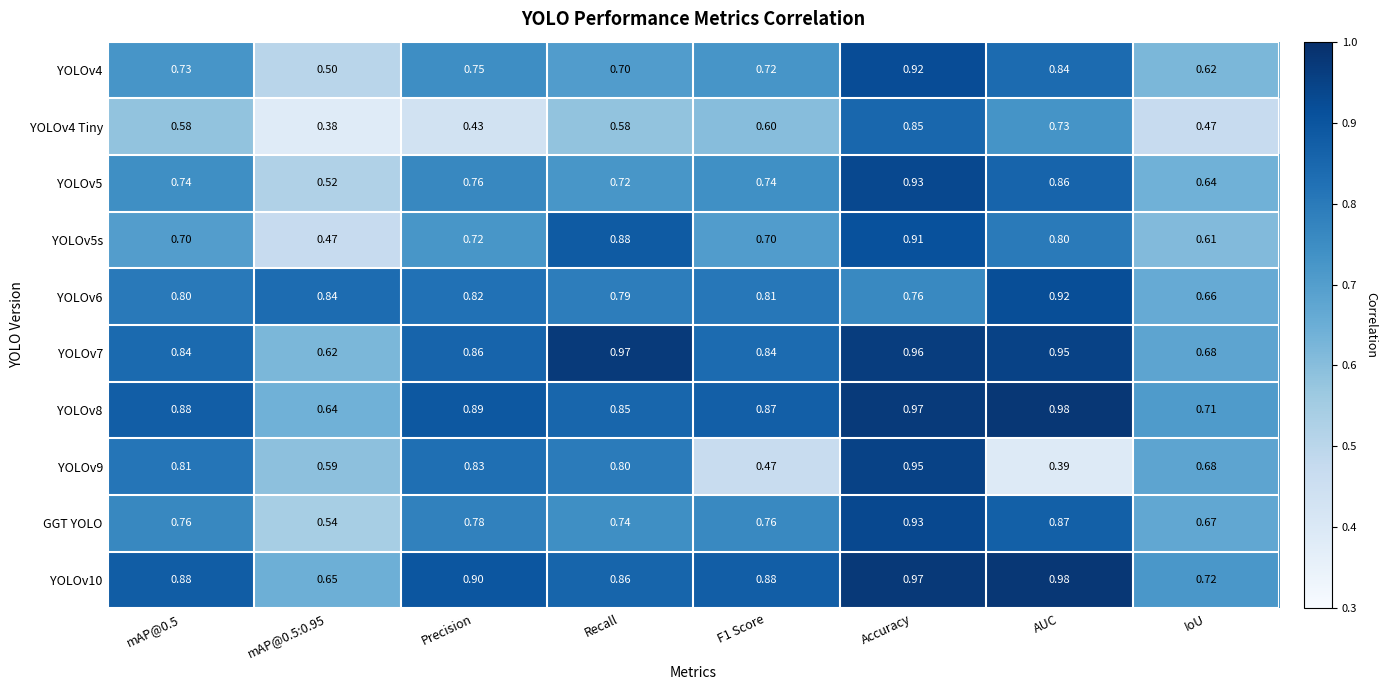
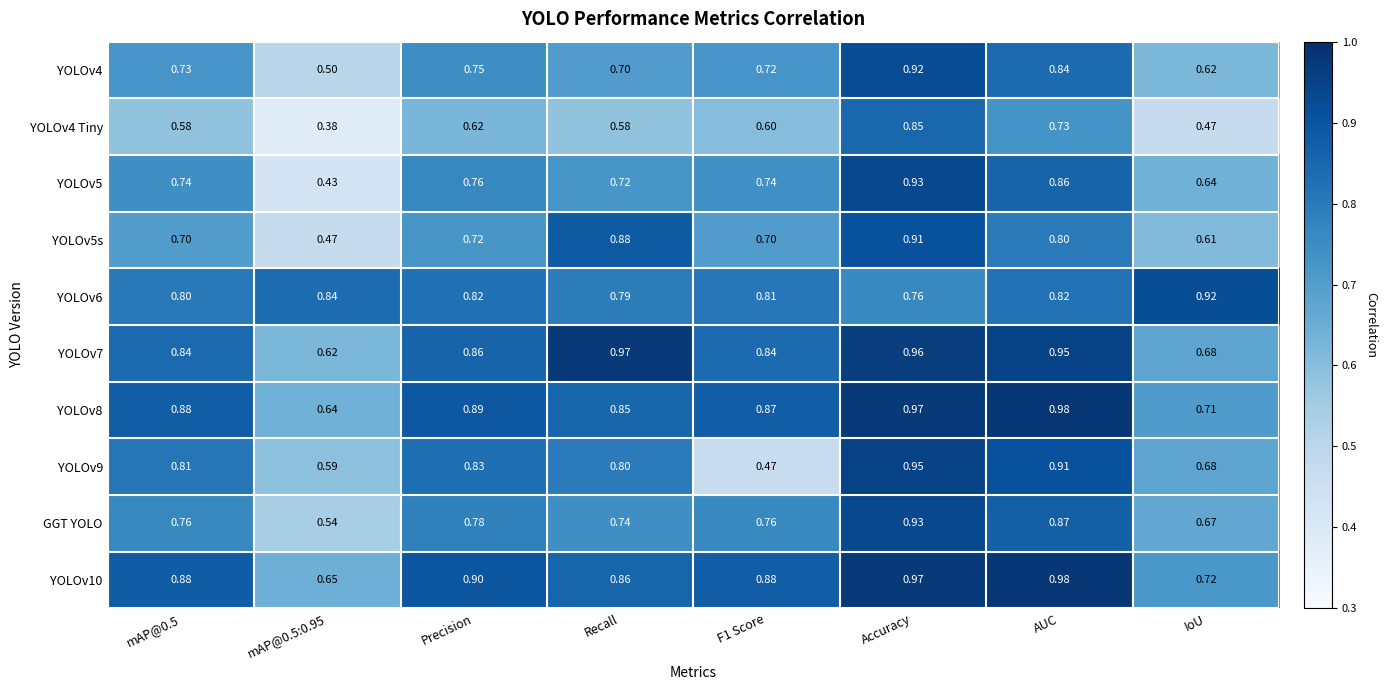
  {
    "YOLOv4": {
      "mAP@0.5": 0.73,
      "mAP@0.5:0.95": 0.50,
      "Precision": 0.75,
      "Recall": 0.70,
      "F1 Score": 0.72,
      "Accuracy": 0.92,
      "AUC": 0.84,
      "IoU": 0.62
    },
    "YOLOv4 Tiny": {
      "mAP@0.5": 0.58,
      "mAP@0.5:0.95": 0.38,
-     "Precision": 0.43,
+     "Precision": 0.62,
      "Recall": 0.58,
      "F1 Score": 0.60,
      "Accuracy": 0.85,
      "AUC": 0.73,
      "IoU": 0.47
    },
    "YOLOv5": {
      "mAP@0.5": 0.74,
-     "mAP@0.5:0.95": 0.52,
+     "mAP@0.5:0.95": 0.43,
      "Precision": 0.76,
      "Recall": 0.72,
      "F1 Score": 0.74,
      "Accuracy": 0.93,
      "AUC": 0.86,
      "IoU": 0.64
    },
    "YOLOv5s": {
      "mAP@0.5": 0.70,
      "mAP@0.5:0.95": 0.47,
      "Precision": 0.72,
      "Recall": 0.88,
      "F1 Score": 0.70,
      "Accuracy": 0.91,
      "AUC": 0.80,
      "IoU": 0.61
    },
    "YOLOv6": {
      "mAP@0.5": 0.80,
      "mAP@0.5:0.95": 0.84,
      "Precision": 0.82,
      "Recall": 0.79,
      "F1 Score": 0.81,
      "Accuracy": 0.76,
-     "AUC": 0.92,
-     "IoU": 0.66
+     "AUC": 0.82,
+     "IoU": 0.92
    },
    "YOLOv7": {
      "mAP@0.5": 0.84,
      "mAP@0.5:0.95": 0.62,
      "Precision": 0.86,
      "Recall": 0.97,
      "F1 Score": 0.84,
      "Accuracy": 0.96,
      "AUC": 0.95,
      "IoU": 0.68
    },
    "YOLOv8": {
      "mAP@0.5": 0.88,
      "mAP@0.5:0.95": 0.64,
      "Precision": 0.89,
      "Recall": 0.85,
      "F1 Score": 0.87,
      "Accuracy": 0.97,
      "AUC": 0.98,
      "IoU": 0.71
    },
    "YOLOv9": {
      "mAP@0.5": 0.81,
      "mAP@0.5:0.95": 0.59,
      "Precision": 0.83,
      "Recall": 0.80,
      "F1 Score": 0.47,
      "Accuracy": 0.95,
-     "AUC": 0.39,
+     "AUC": 0.91,
      "IoU": 0.68
    },
    "GGT YOLO": {
      "mAP@0.5": 0.76,
      "mAP@0.5:0.95": 0.54,
      "Precision": 0.78,
      "Recall": 0.74,
      "F1 Score": 0.76,
      "Accuracy": 0.93,
      "AUC": 0.87,
      "IoU": 0.67
    },
    "YOLOv10": {
      "mAP@0.5": 0.88,
      "mAP@0.5:0.95": 0.65,
      "Precision": 0.90,
      "Recall": 0.86,
      "F1 Score": 0.88,
      "Accuracy": 0.97,
      "AUC": 0.98,
      "IoU": 0.72
    }
  }
